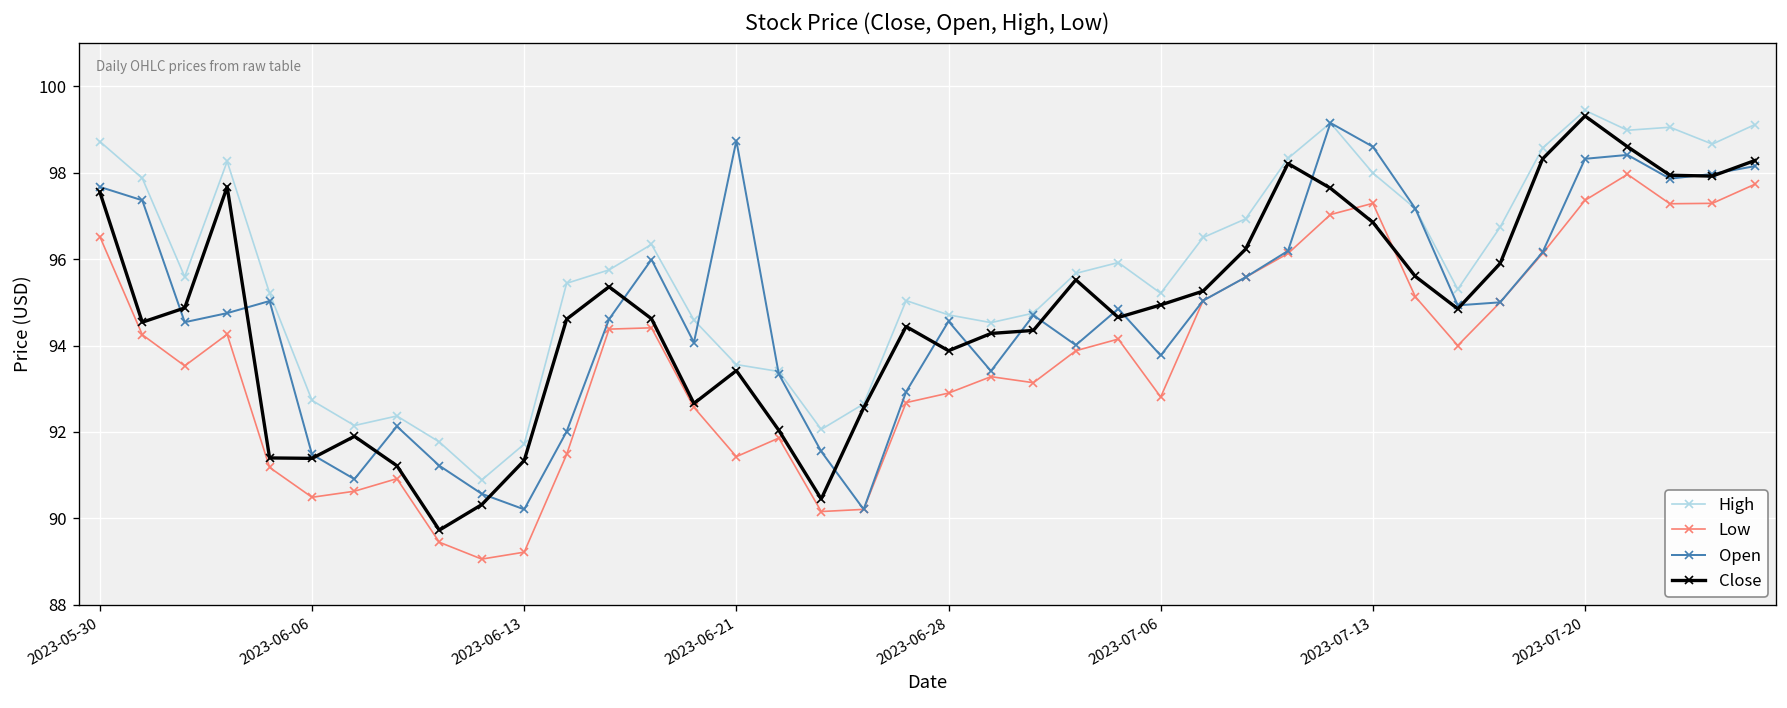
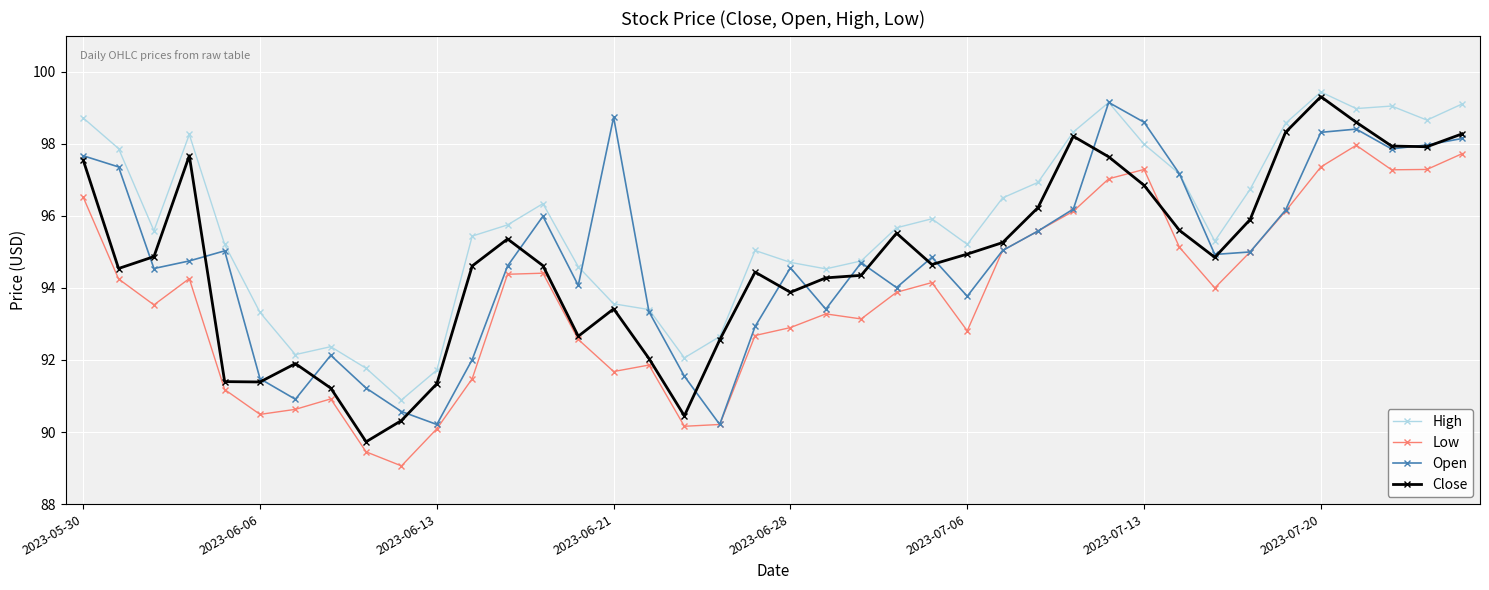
  {
    "High": {
      "2023-05-30": 98.7,
-     "2023-06-06": 92.7,
+     "2023-06-06": 93.3,
      "2023-06-13": 91.7,
      "2023-06-21": 93.6,
      "2023-06-28": 94.7,
      "2023-07-06": 95.2,
      "2023-07-13": 98.0,
      "2023-07-20": 99.4
    },
    "Low": {
      "2023-05-30": 96.5,
      "2023-06-06": 90.5,
-     "2023-06-13": 89.2,
-     "2023-06-21": 91.4,
+     "2023-06-13": 90.1,
+     "2023-06-21": 91.7,
      "2023-06-28": 92.9,
      "2023-07-06": 92.8,
      "2023-07-13": 97.3,
      "2023-07-20": 97.4
    },
    "Open": {
      "2023-05-30": 97.7,
      "2023-06-06": 91.5,
      "2023-06-13": 90.2,
      "2023-06-21": 98.7,
      "2023-06-28": 94.6,
      "2023-07-06": 93.8,
      "2023-07-13": 98.6,
      "2023-07-20": 98.3
    },
    "Close": {
      "2023-05-30": 97.6,
      "2023-06-06": 91.4,
      "2023-06-13": 91.3,
      "2023-06-21": 93.4,
      "2023-06-28": 93.9,
      "2023-07-06": 94.9,
      "2023-07-13": 96.9,
      "2023-07-20": 99.3
    }
  }
